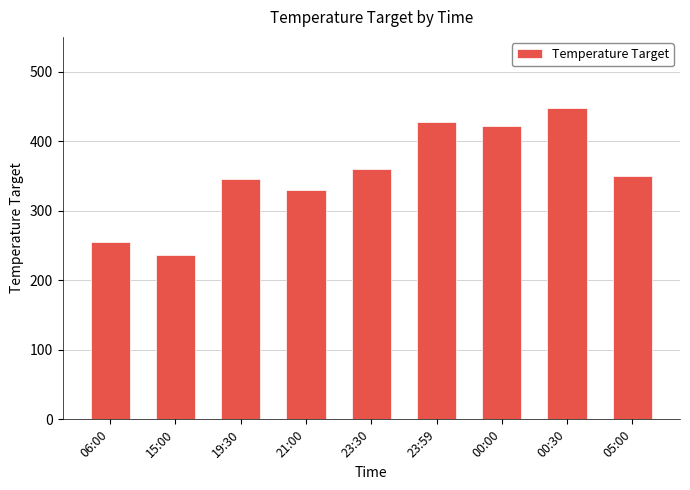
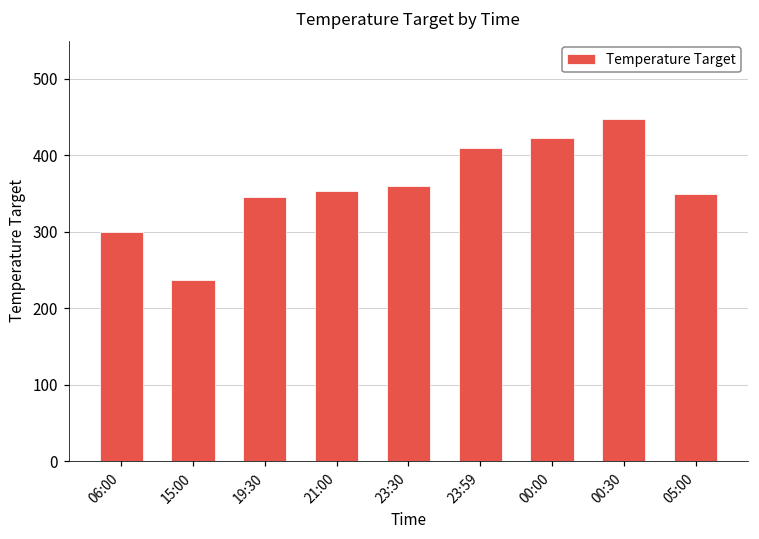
  {
-   "06:00": 260,
+   "06:00": 300,
    "15:00": 240,
    "19:30": 350,
-   "21:00": 330,
+   "21:00": 350,
    "23:30": 360,
-   "23:59": 430,
+   "23:59": 410,
    "00:00": 420,
    "00:30": 450,
    "05:00": 350
  }
